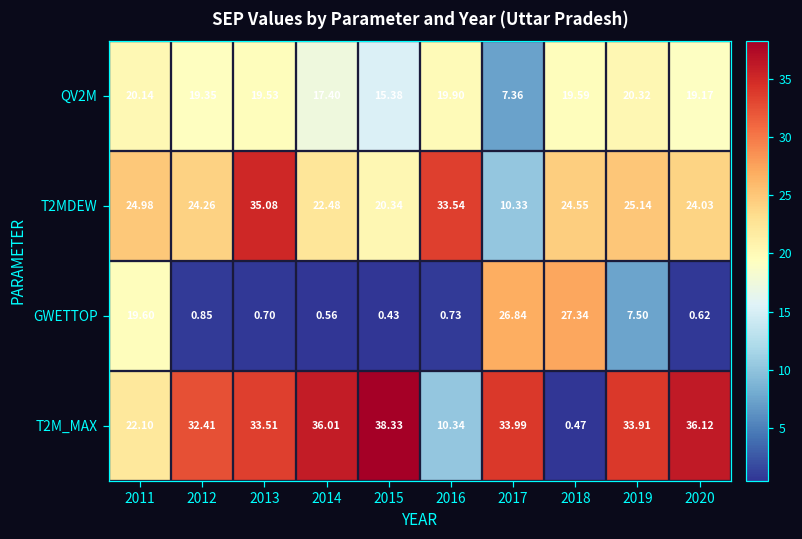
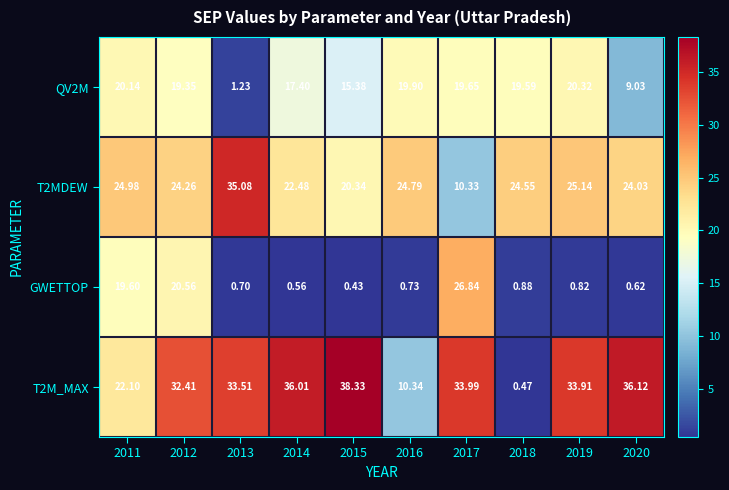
  {
    "QV2M": {
      "2011": 20.14,
      "2012": 19.35,
-     "2013": 19.53,
+     "2013": 1.23,
      "2016": 19.90,
-     "2017": 7.36,
+     "2017": 19.65,
      "2018": 19.59,
      "2019": 20.32,
-     "2020": 19.17
+     "2020": 9.03
    },
    "T2MDEW": {
      "2011": 24.98,
      "2012": 24.26,
      "2013": 35.08,
      "2014": 22.48,
      "2015": 20.34,
-     "2016": 33.54,
+     "2016": 24.79,
      "2017": 10.33,
      "2018": 24.55,
      "2019": 25.14,
      "2020": 24.03
    },
    "GWETTOP": {
      "2011": 19.60,
-     "2012": 0.85,
+     "2012": 20.56,
      "2013": 0.70,
      "2014": 0.56,
      "2015": 0.43,
      "2016": 0.73,
      "2017": 26.84,
-     "2018": 27.34,
-     "2019": 7.50,
+     "2018": 0.88,
+     "2019": 0.82,
      "2020": 0.62
    },
    "T2M_MAX": {
      "2011": 22.10,
      "2012": 32.41,
      "2013": 33.51,
      "2014": 36.01,
      "2015": 38.33,
      "2016": 10.34,
      "2017": 33.99,
      "2018": 0.47,
      "2019": 33.91,
      "2020": 36.12
    }
  }
